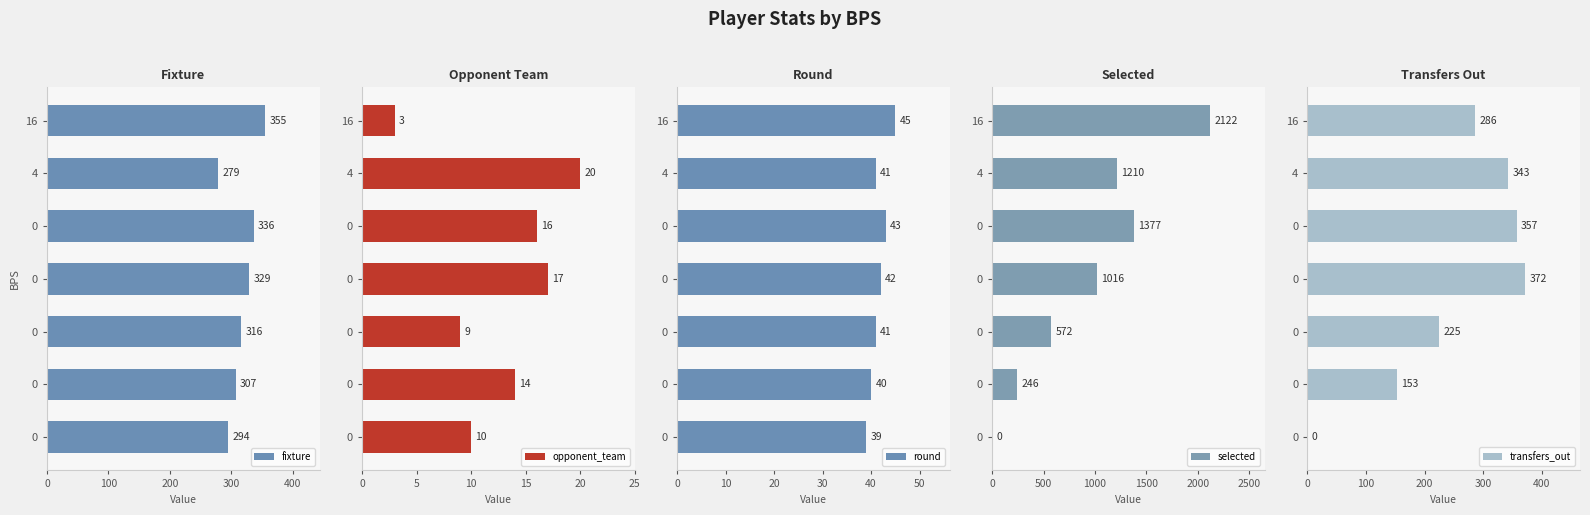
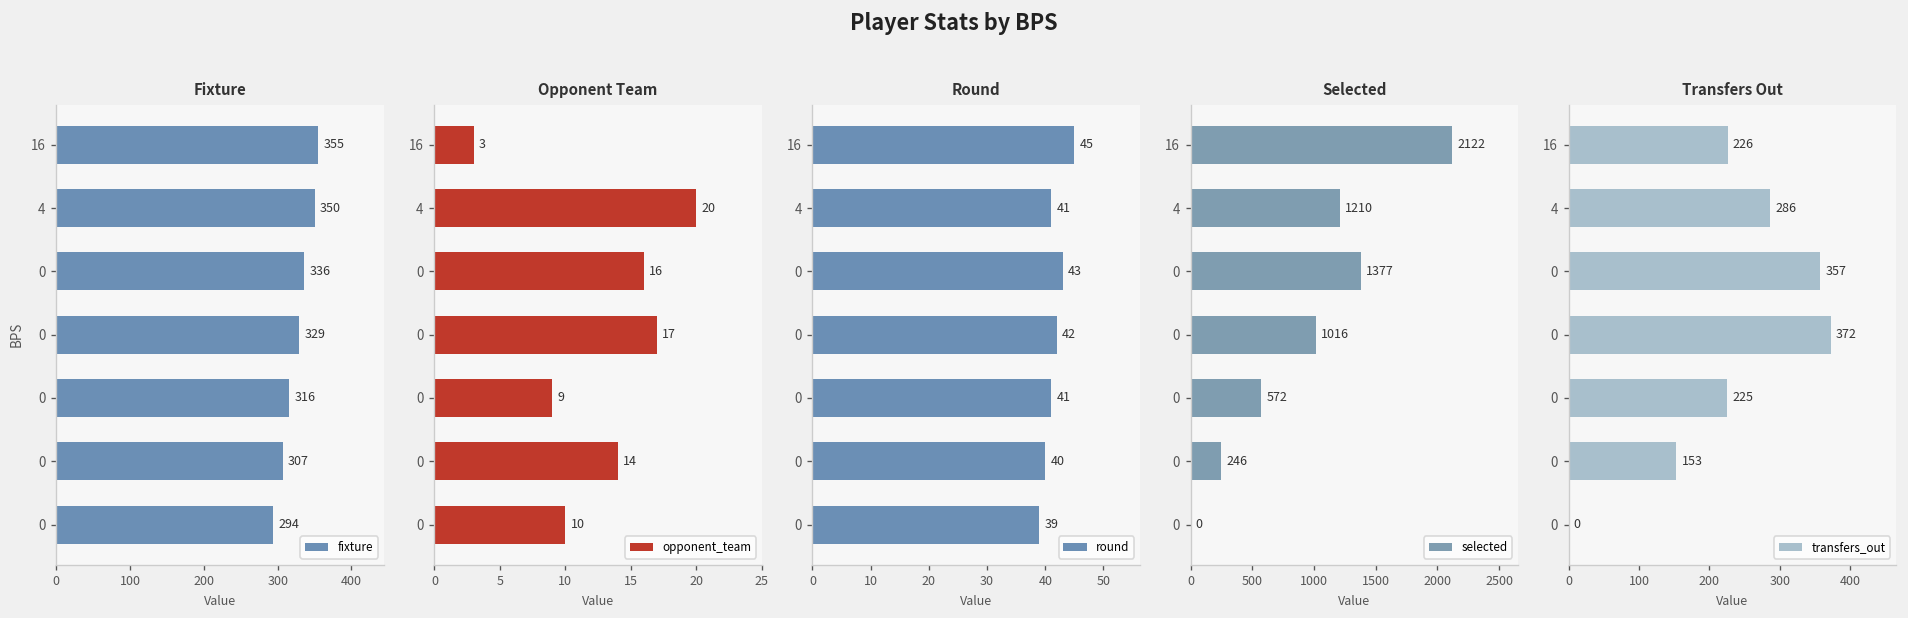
  {
    "Fixture": {
      "16": 355,
-     "4": 279
+     "4": 350
    },
    "Opponent Team": {
      "16": 3,
      "4": 20
    },
    "Round": {
      "16": 45,
      "4": 41
    },
    "Selected": {
      "16": 2122,
      "4": 1210
    },
    "Transfers Out": {
-     "16": 286,
-     "4": 343
+     "16": 226,
+     "4": 286
    }
  }
